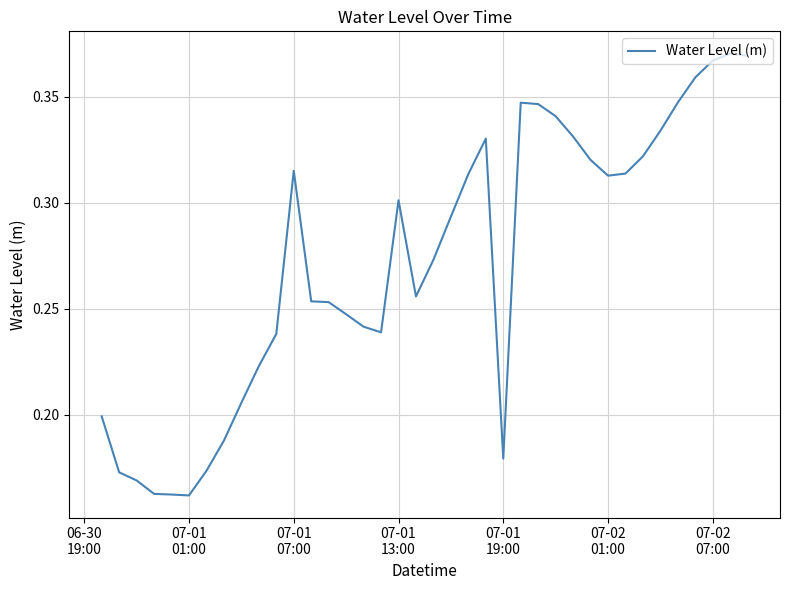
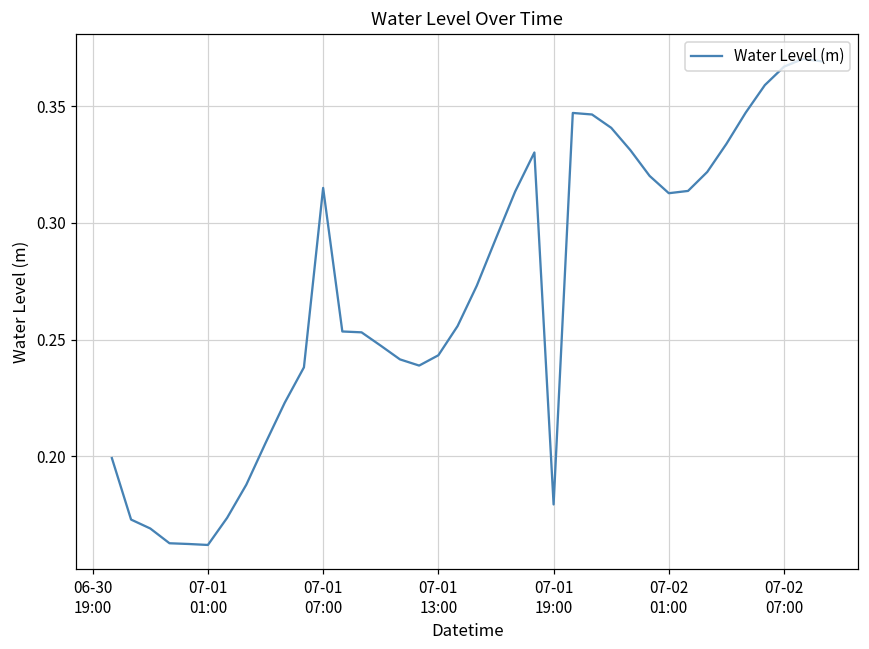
  {
    "07-01 01:00": 0.162,
    "07-01 07:00": 0.315,
-   "07-01 13:00": 0.301,
+   "07-01 13:00": 0.243,
    "07-01 19:00": 0.179,
    "07-02 01:00": 0.313
  }
